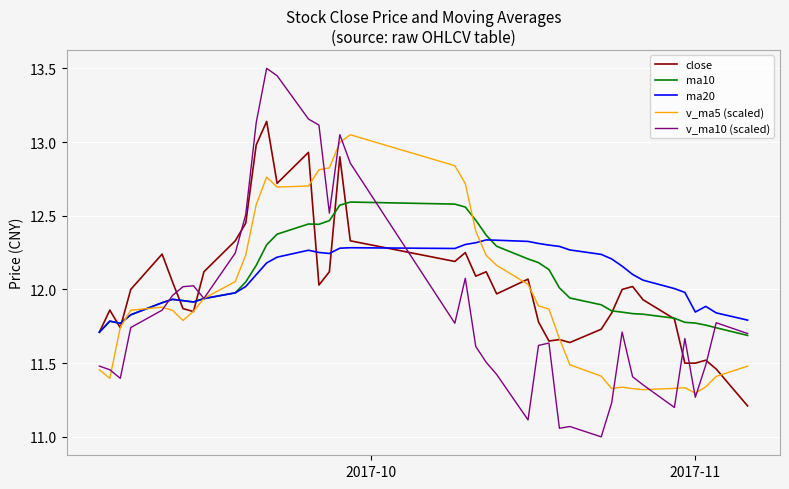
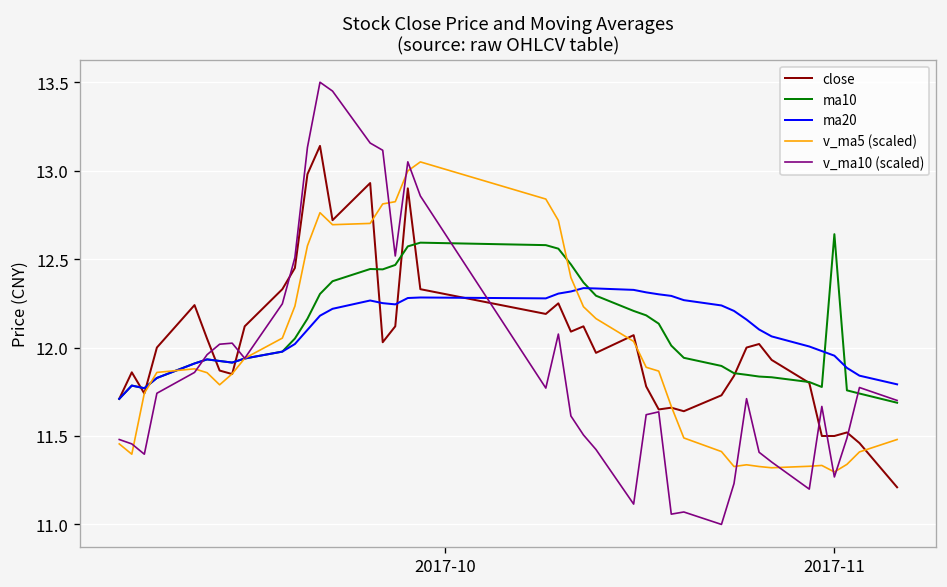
  {
    "close": {
      "2017-11": 11.50
    },
    "ma10": {
-     "2017-11": 11.77
+     "2017-11": 12.64
    },
    "ma20": {
-     "2017-11": 11.85
+     "2017-11": 11.95
    },
    "v_ma5 (scaled)": {
      "2017-11": 11.30
    },
    "v_ma10 (scaled)": {
      "2017-11": 11.27
    }
  }
